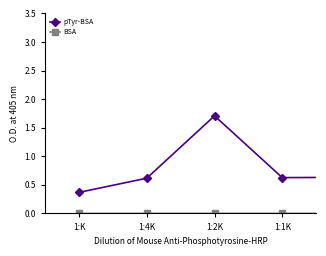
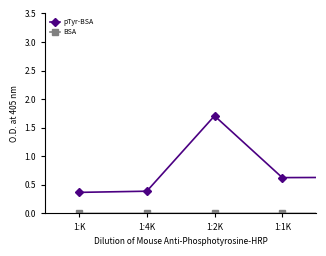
  {
    "pTyr-BSA": {
      "1:K": 0.4,
-     "1:4K": 0.6,
+     "1:4K": 0.4,
      "1:2K": 1.7,
      "1:1K": 0.6
    },
    "BSA": {
      "1:K": 0.0,
      "1:4K": 0.0,
      "1:2K": 0.0,
      "1:1K": 0.0
    }
  }
